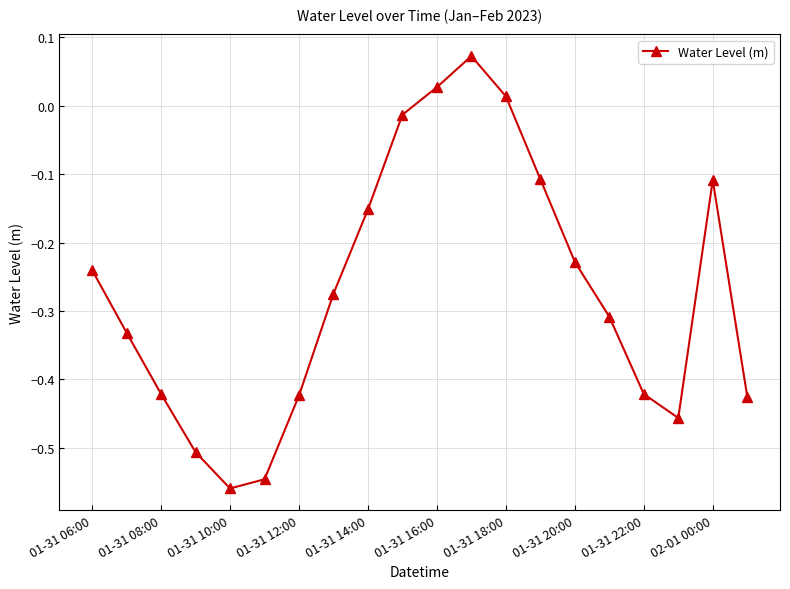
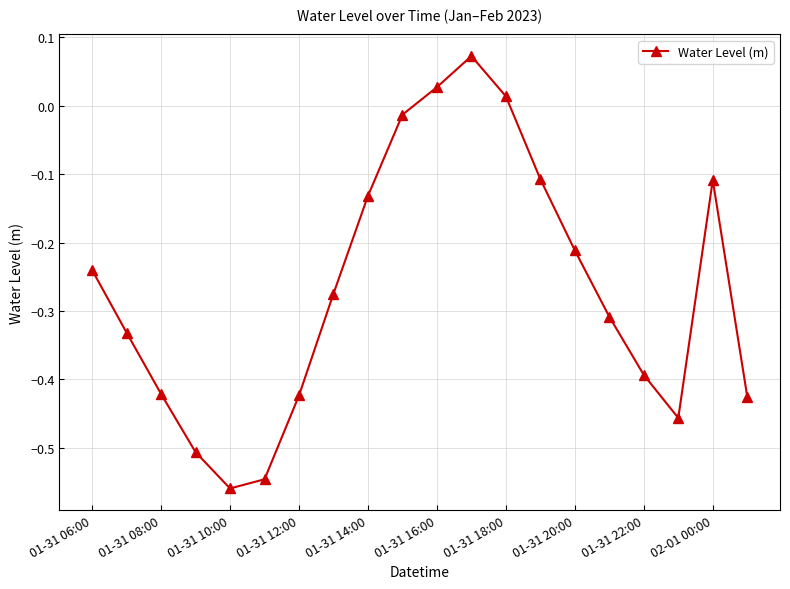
  {
    "01-31 06:00": -0.24,
    "01-31 08:00": -0.42,
    "01-31 10:00": -0.56,
    "01-31 12:00": -0.42,
-   "01-31 14:00": -0.15,
+   "01-31 14:00": -0.13,
    "01-31 16:00": 0.03,
    "01-31 18:00": 0.01,
-   "01-31 20:00": -0.23,
-   "01-31 22:00": -0.42,
+   "01-31 20:00": -0.21,
+   "01-31 22:00": -0.39,
    "02-01 00:00": -0.11
  }
